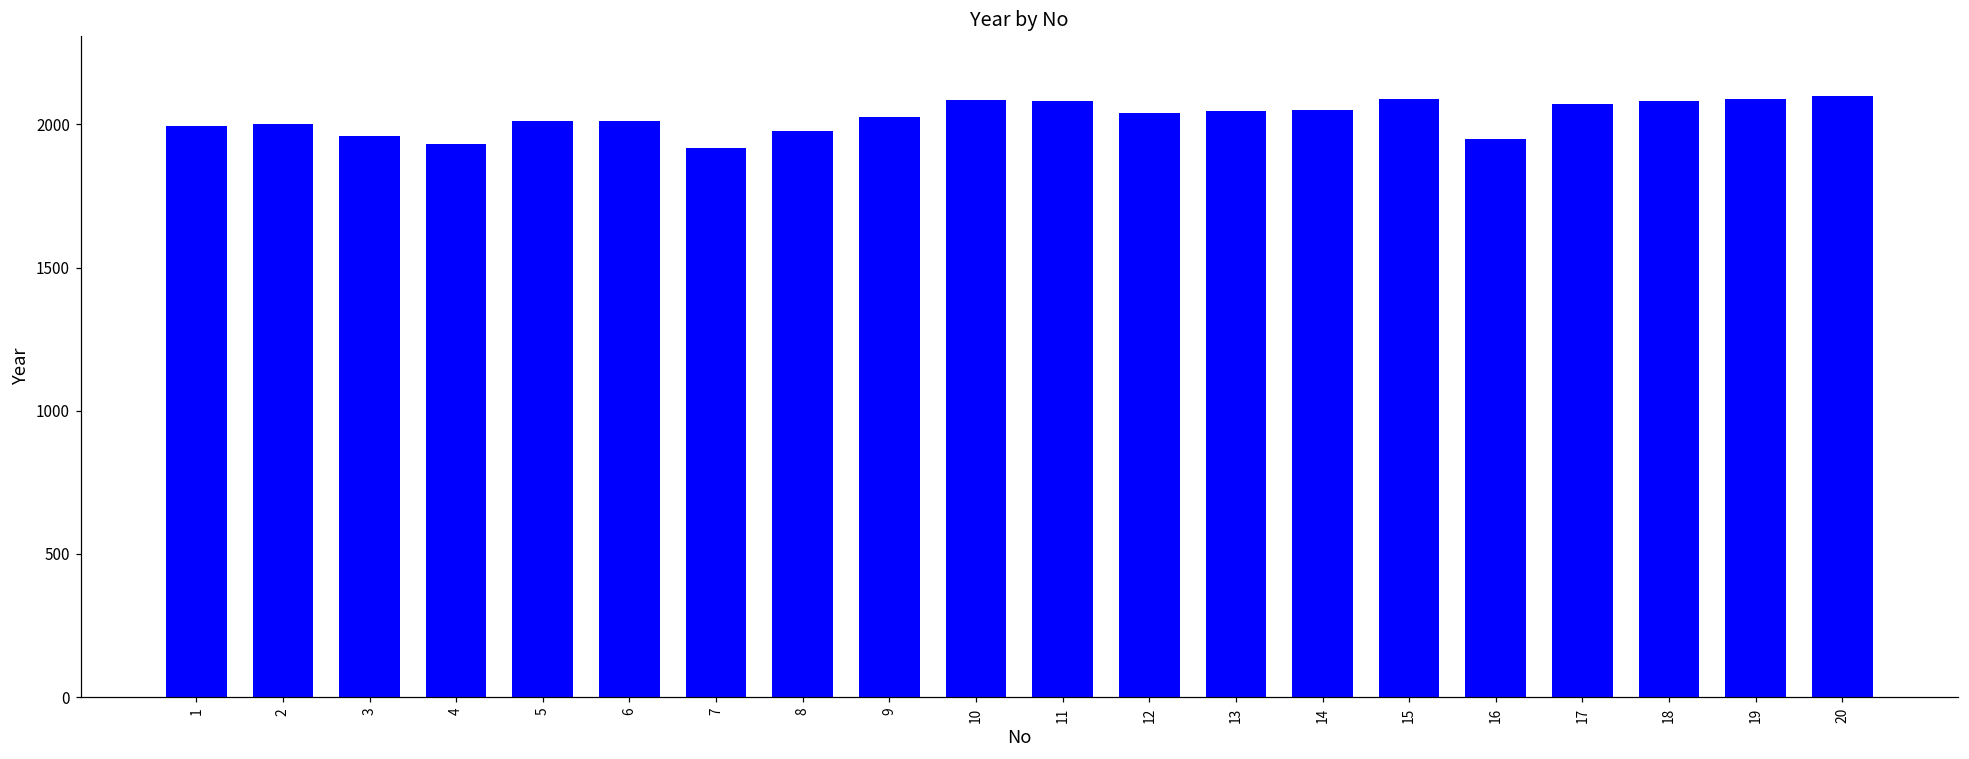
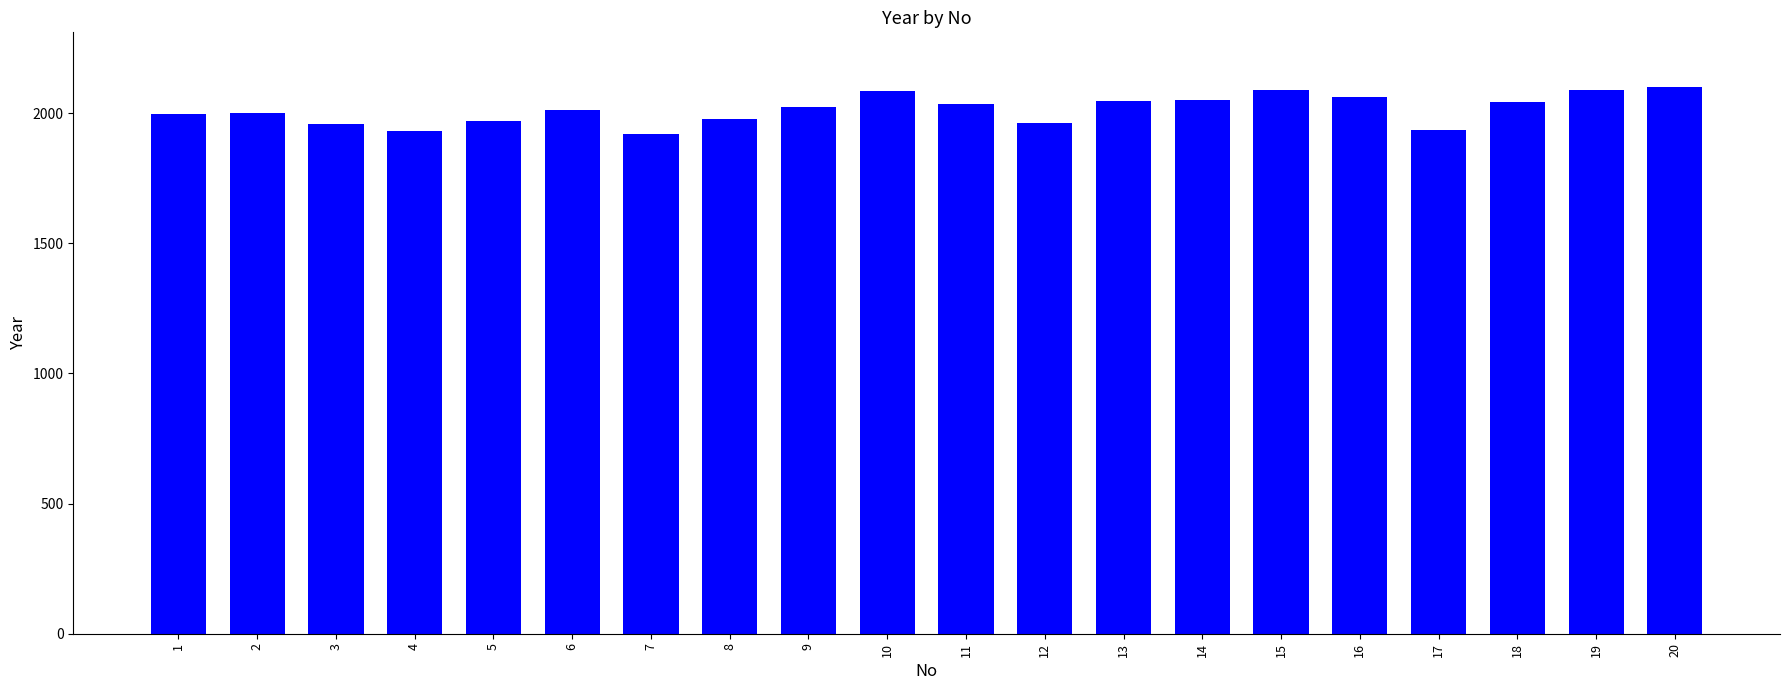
  {
    "1": 2000,
    "2": 2000,
    "3": 1960,
    "4": 1930,
-   "5": 2010,
+   "5": 1970,
    "6": 2010,
    "7": 1920,
    "8": 1980,
    "9": 2030,
    "10": 2080,
-   "11": 2080,
-   "12": 2040,
+   "11": 2040,
+   "12": 1960,
    "13": 2050,
    "14": 2050,
    "15": 2090,
-   "16": 1950,
-   "17": 2070,
-   "18": 2080,
+   "16": 2060,
+   "17": 1930,
+   "18": 2040,
    "19": 2090,
    "20": 2100
  }
